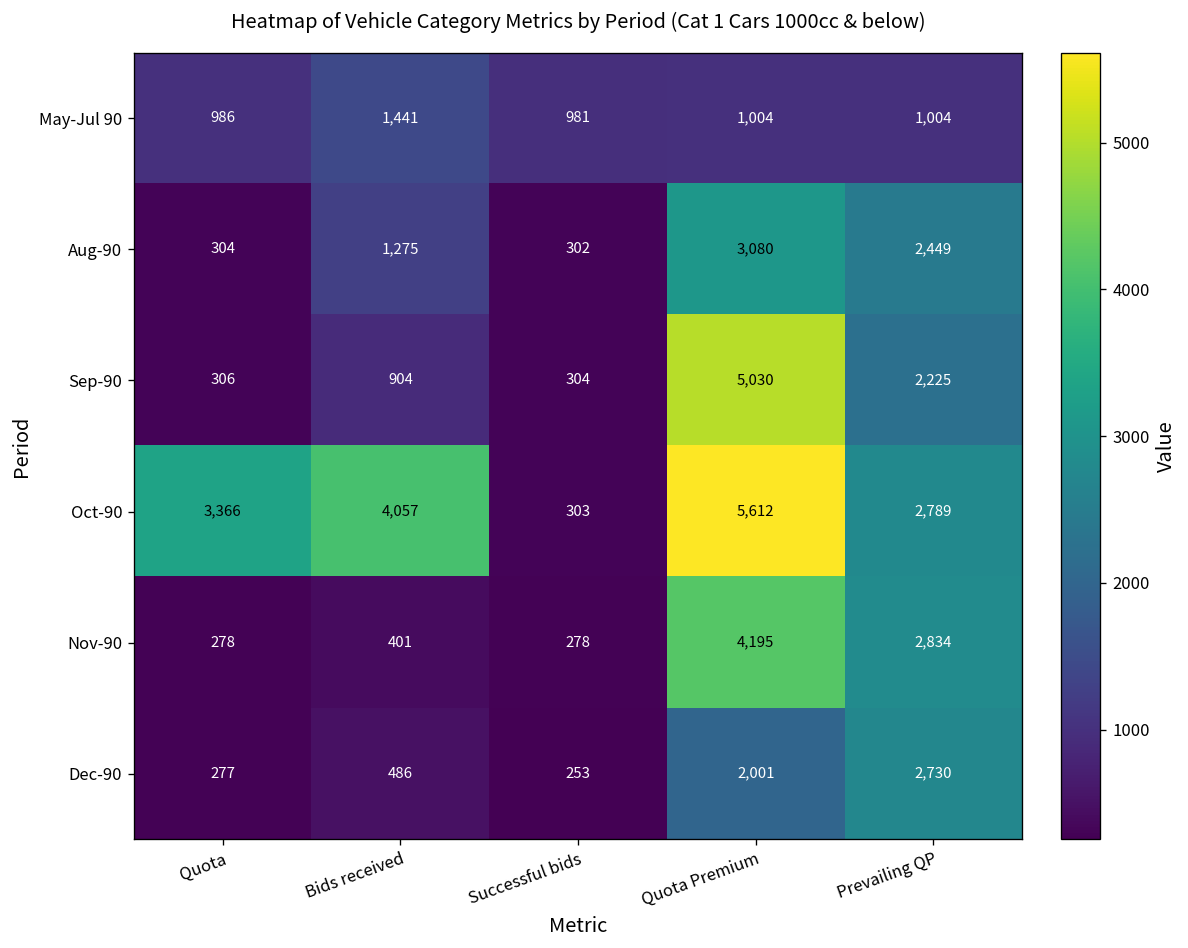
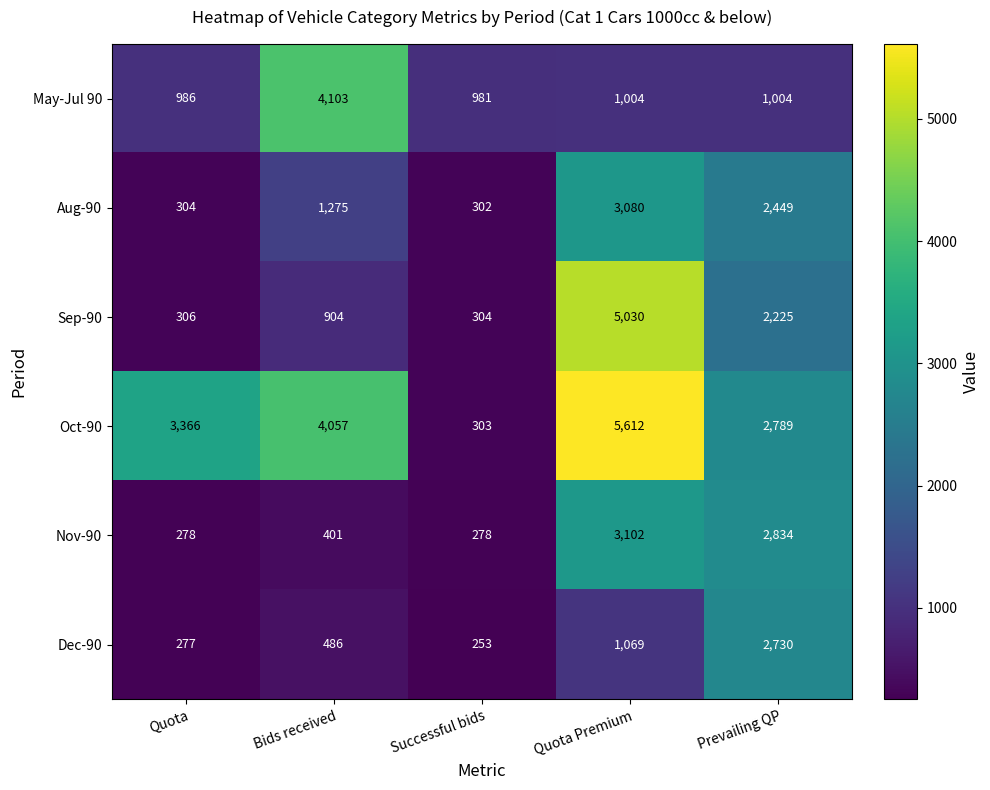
  {
    "May-Jul 90": {
      "Quota": "986",
-     "Bids received": "1,441",
+     "Bids received": "4,103",
      "Successful bids": "981",
      "Quota Premium": "1,004",
      "Prevailing QP": "1,004"
    },
    "Aug-90": {
      "Quota": "304",
      "Bids received": "1,275",
      "Successful bids": "302",
      "Quota Premium": "3,080",
      "Prevailing QP": "2,449"
    },
    "Sep-90": {
      "Quota": "306",
      "Bids received": "904",
      "Successful bids": "304",
      "Quota Premium": "5,030",
      "Prevailing QP": "2,225"
    },
    "Oct-90": {
      "Quota": "3,366",
      "Bids received": "4,057",
      "Successful bids": "303",
      "Quota Premium": "5,612",
      "Prevailing QP": "2,789"
    },
    "Nov-90": {
      "Quota": "278",
      "Bids received": "401",
      "Successful bids": "278",
-     "Quota Premium": "4,195",
+     "Quota Premium": "3,102",
      "Prevailing QP": "2,834"
    },
    "Dec-90": {
      "Quota": "277",
      "Bids received": "486",
      "Successful bids": "253",
-     "Quota Premium": "2,001",
+     "Quota Premium": "1,069",
      "Prevailing QP": "2,730"
    }
  }
